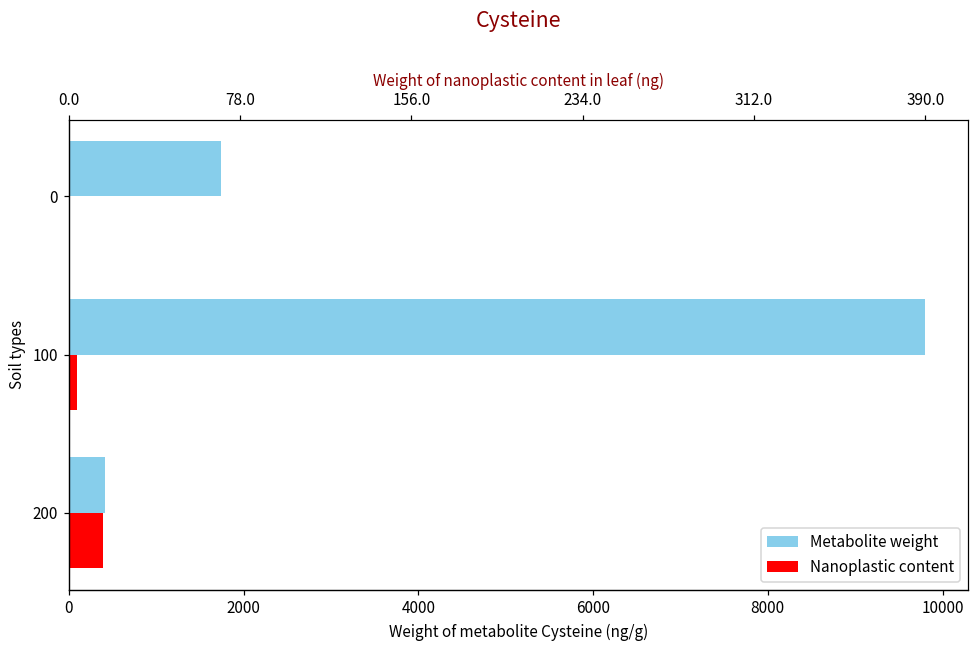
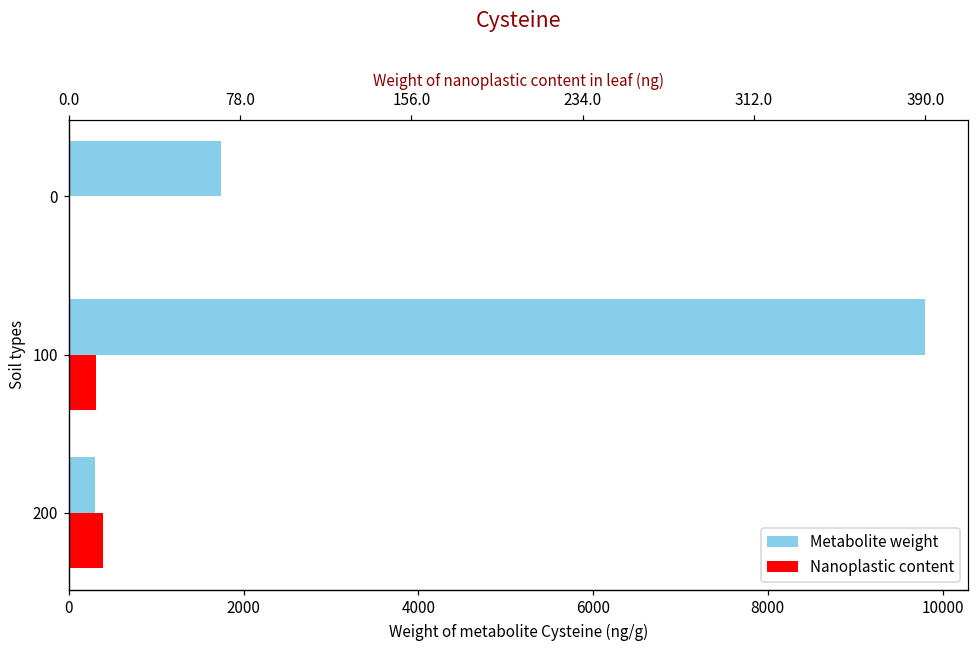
  {
    "Metabolite weight": {
      "0": 1700,
      "100": 9800,
-     "200": 400
+     "200": 300
    },
    "Nanoplastic content": {
      "0": 0,
-     "100": 100,
+     "100": 300,
      "200": 400
    }
  }
